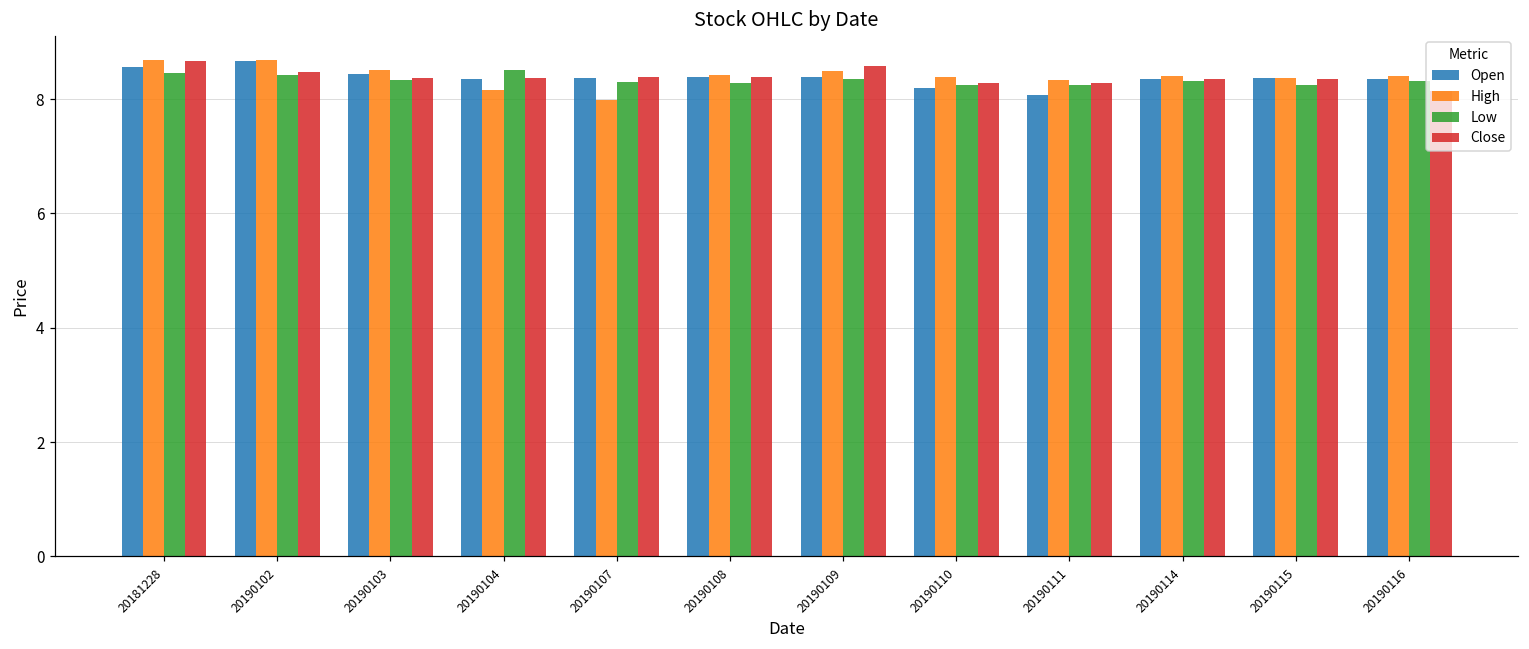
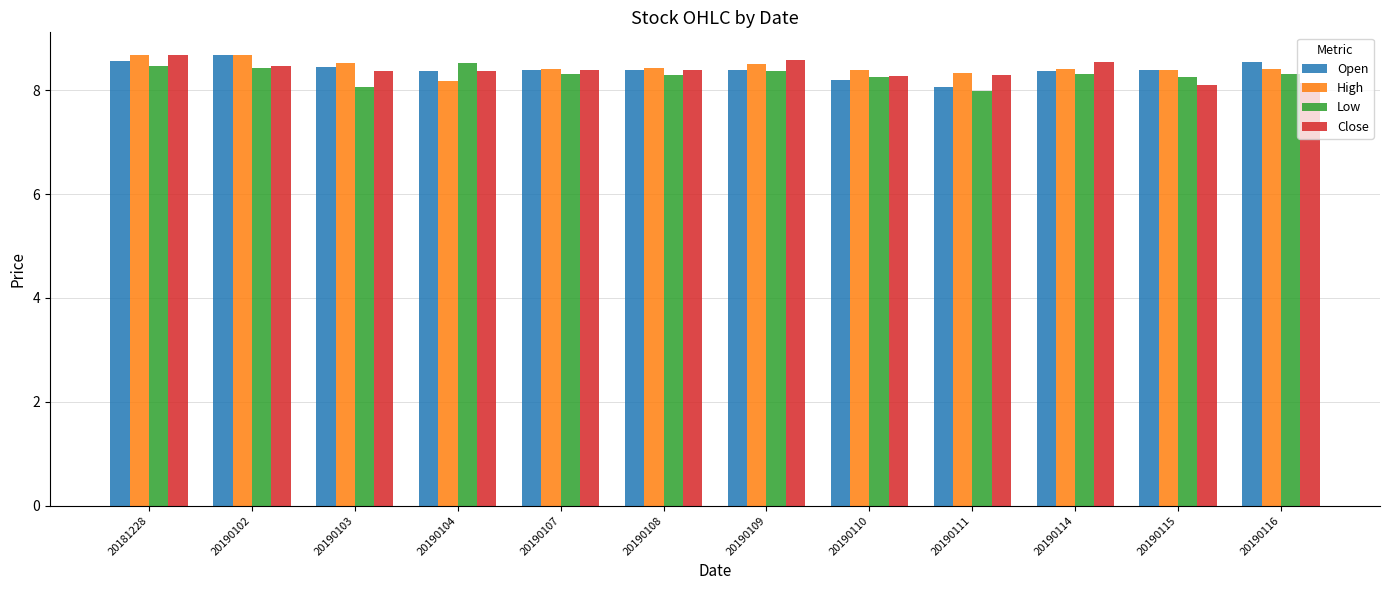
  {
    "Open": {
      "20181228": 8.6,
      "20190102": 8.7,
      "20190103": 8.4,
      "20190104": 8.4,
      "20190107": 8.4,
      "20190108": 8.4,
      "20190109": 8.4,
      "20190110": 8.2,
      "20190111": 8.1,
      "20190114": 8.4,
      "20190115": 8.4,
-     "20190116": 8.4
+     "20190116": 8.6
    },
    "High": {
      "20181228": 8.7,
      "20190102": 8.7,
      "20190103": 8.5,
      "20190104": 8.2,
-     "20190107": 8.0,
+     "20190107": 8.4,
      "20190108": 8.4,
      "20190109": 8.5,
      "20190110": 8.4,
      "20190111": 8.3,
      "20190114": 8.4,
      "20190115": 8.4,
      "20190116": 8.4
    },
    "Low": {
      "20181228": 8.5,
      "20190102": 8.4,
-     "20190103": 8.3,
+     "20190103": 8.1,
      "20190104": 8.5,
      "20190107": 8.3,
      "20190108": 8.3,
      "20190109": 8.4,
      "20190110": 8.3,
-     "20190111": 8.3,
+     "20190111": 8.0,
      "20190114": 8.3,
      "20190115": 8.3,
      "20190116": 8.3
    },
    "Close": {
      "20181228": 8.7,
      "20190102": 8.5,
      "20190103": 8.4,
      "20190104": 8.4,
      "20190107": 8.4,
      "20190108": 8.4,
      "20190109": 8.6,
      "20190110": 8.3,
      "20190111": 8.3,
-     "20190114": 8.4,
-     "20190115": 8.4
+     "20190114": 8.5,
+     "20190115": 8.1
    }
  }
